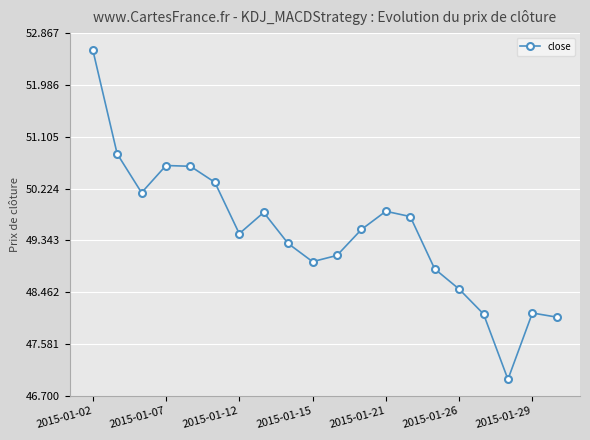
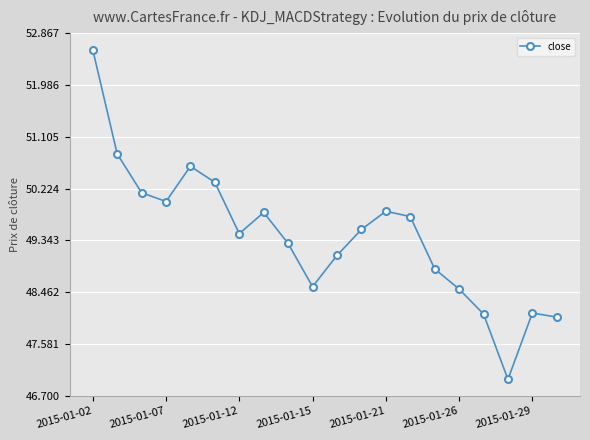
  {
    "2015-01-02": 52.6,
-   "2015-01-07": 50.6,
+   "2015-01-07": 50.0,
    "2015-01-12": 49.5,
-   "2015-01-15": 49.0,
+   "2015-01-15": 48.6,
    "2015-01-21": 49.8,
    "2015-01-26": 48.5,
    "2015-01-29": 48.1
  }
